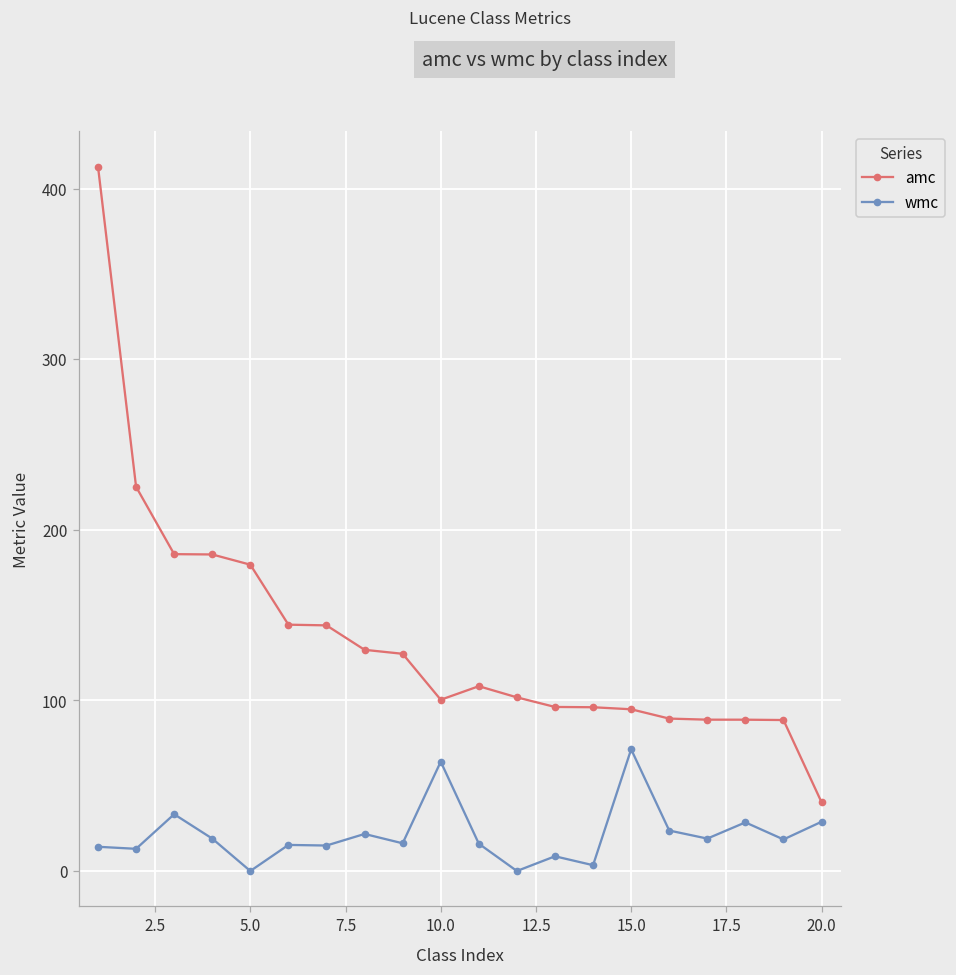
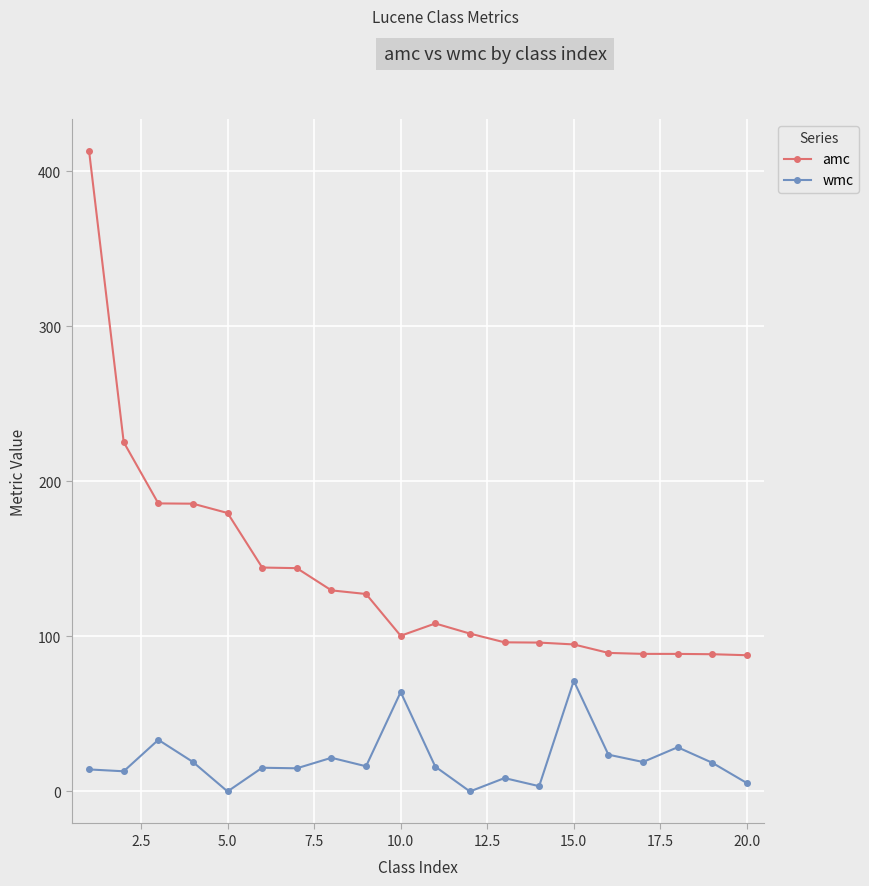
  {
    "amc": {
      "5.0": 180,
      "10.0": 100,
      "15.0": 95,
-     "20.0": 40
+     "20.0": 88
    },
    "wmc": {
      "5.0": 0,
      "10.0": 64,
      "15.0": 71,
-     "20.0": 29
+     "20.0": 5
    }
  }
